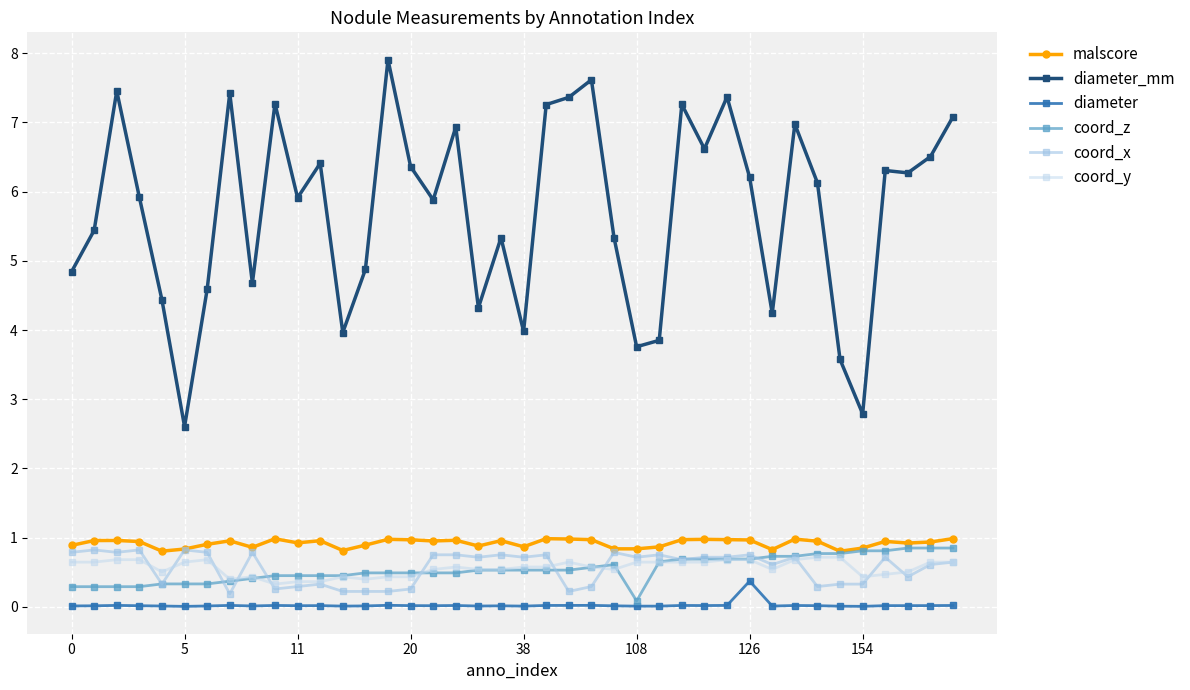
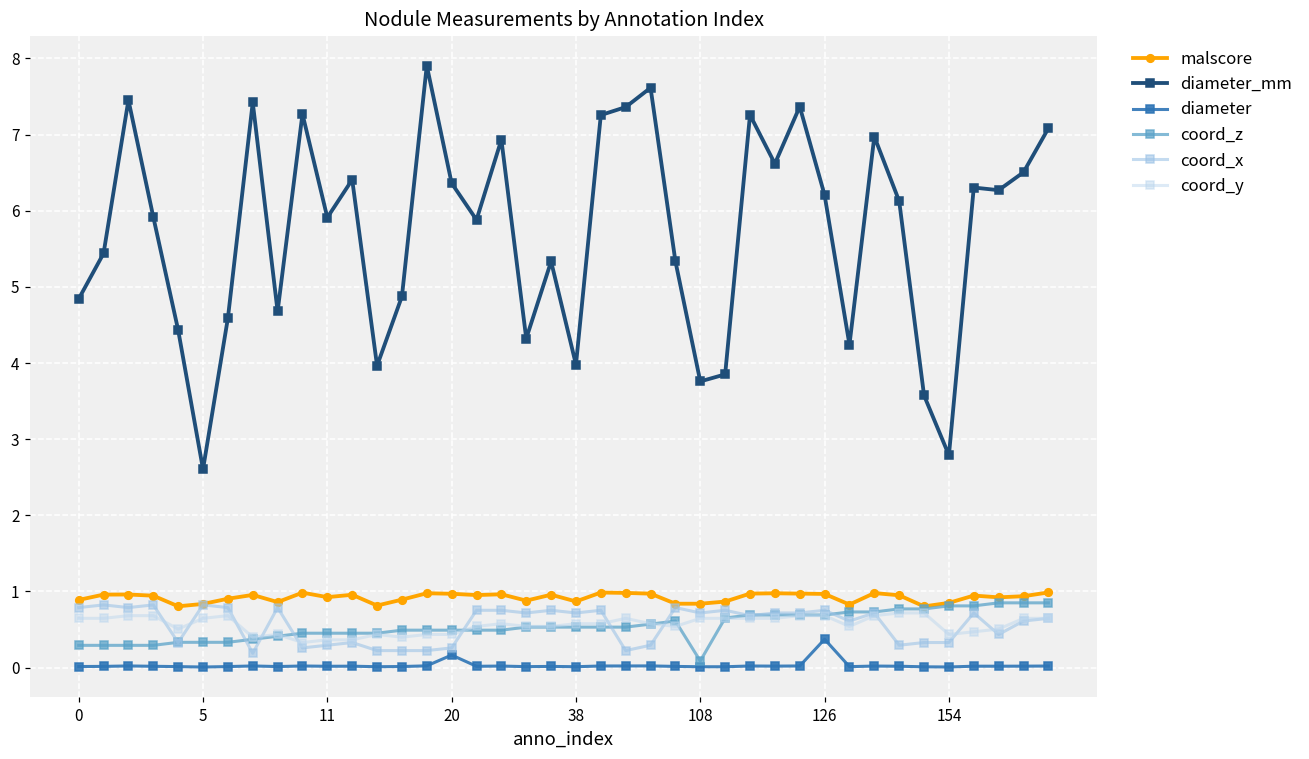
  {
    "malscore": {
      "0": 0.9,
      "20": 1.0,
      "108": 0.8,
      "126": 1.0,
      "154": 0.9
    },
    "diameter_mm": {
      "0": 4.8,
      "5": 2.6,
      "20": 6.4,
      "108": 3.8,
      "126": 6.2,
      "154": 2.8
    },
    "diameter": {
      "0": 0.0,
      "5": 0.0,
-     "20": 0.0,
+     "20": 0.2,
      "108": 0.0,
      "126": 0.4,
      "154": 0.0
    },
    "coord_z": {
      "0": 0.3,
      "5": 0.3,
      "20": 0.5,
      "108": 0.1,
      "154": 0.8
    }
  }
